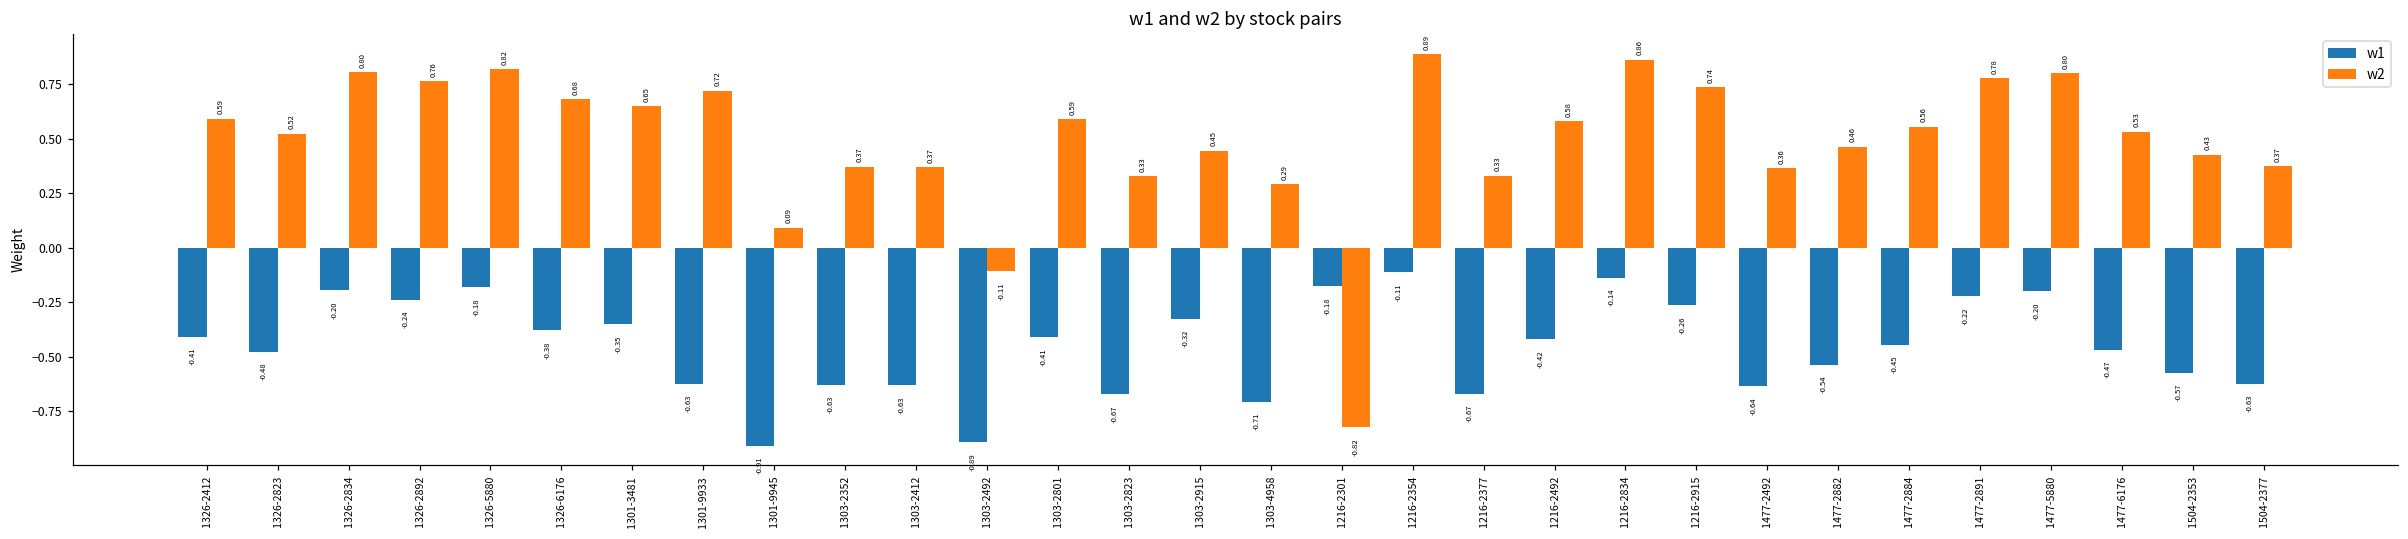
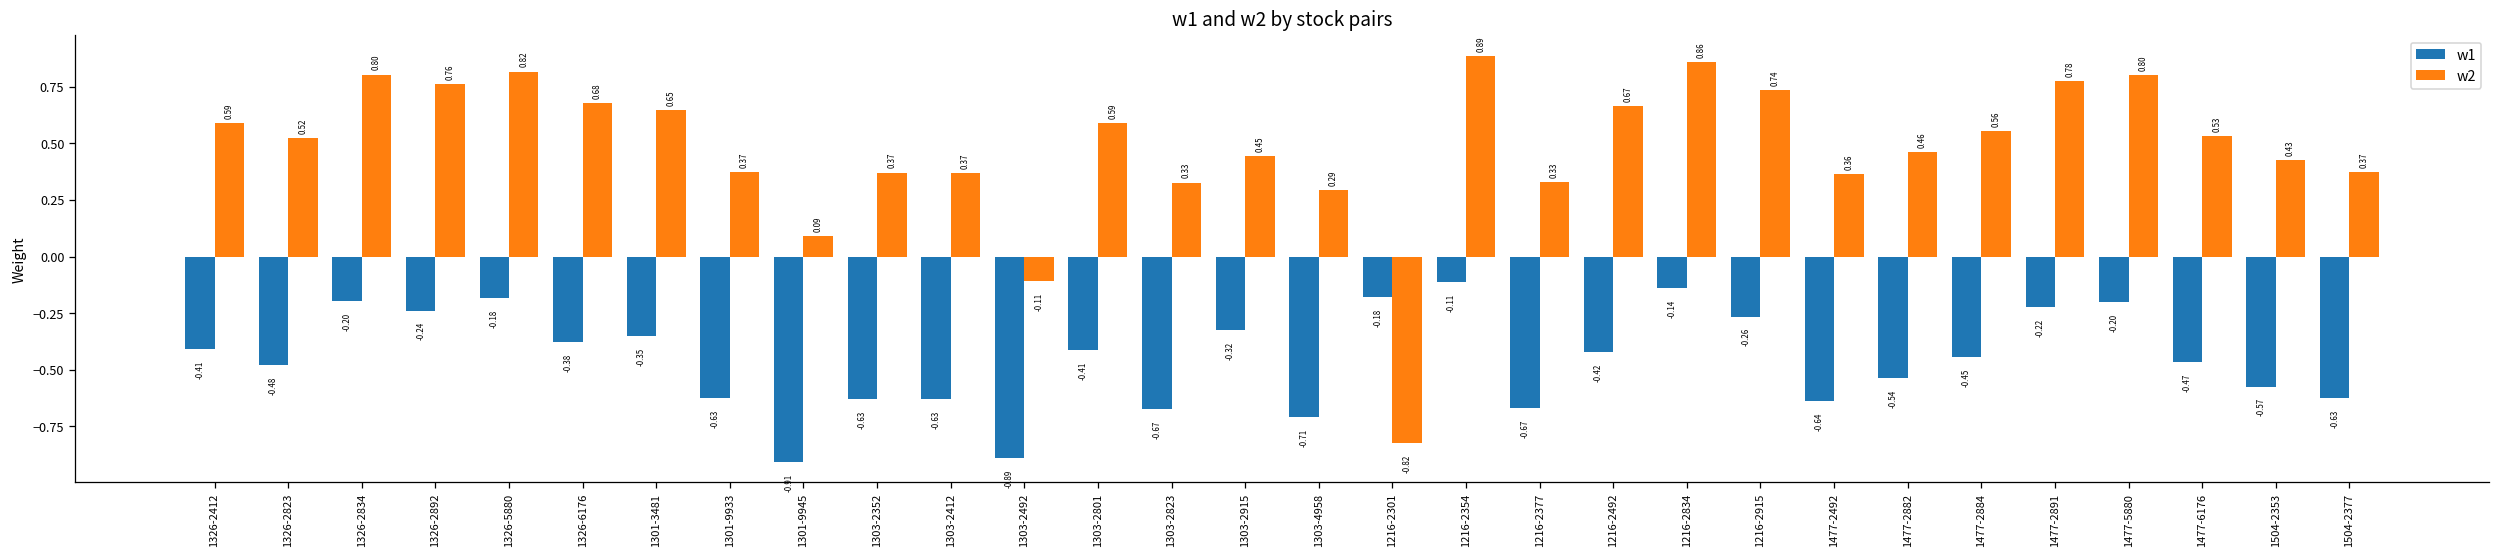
  {
    "w1": {
      "1326-2412": -0.41,
      "1326-2823": -0.48,
      "1326-2834": -0.20,
      "1326-2892": -0.24,
      "1326-5880": -0.18,
      "1326-6176": -0.38,
      "1301-3481": -0.35,
      "1301-9933": -0.63,
      "1301-9945": -0.91,
      "1303-2352": -0.63,
      "1303-2412": -0.63,
      "1303-2492": -0.89,
      "1303-2801": -0.41,
      "1303-2823": -0.67,
      "1303-2915": -0.32,
      "1303-4958": -0.71,
      "1216-2301": -0.18,
      "1216-2354": -0.11,
      "1216-2377": -0.67,
      "1216-2492": -0.42,
      "1216-2834": -0.14,
      "1216-2915": -0.26,
      "1477-2492": -0.64,
      "1477-2882": -0.54,
      "1477-2884": -0.45,
      "1477-2891": -0.22,
      "1477-5880": -0.20,
      "1477-6176": -0.47,
      "1504-2353": -0.57,
      "1504-2377": -0.63
    },
    "w2": {
      "1326-2412": 0.59,
      "1326-2823": 0.52,
      "1326-2834": 0.80,
      "1326-2892": 0.76,
      "1326-5880": 0.82,
      "1326-6176": 0.68,
      "1301-3481": 0.65,
-     "1301-9933": 0.72,
+     "1301-9933": 0.37,
      "1301-9945": 0.09,
      "1303-2352": 0.37,
      "1303-2412": 0.37,
      "1303-2492": -0.11,
      "1303-2801": 0.59,
      "1303-2823": 0.33,
      "1303-2915": 0.45,
      "1303-4958": 0.29,
      "1216-2301": -0.82,
      "1216-2354": 0.89,
      "1216-2377": 0.33,
-     "1216-2492": 0.58,
+     "1216-2492": 0.67,
      "1216-2834": 0.86,
      "1216-2915": 0.74,
      "1477-2492": 0.36,
      "1477-2882": 0.46,
      "1477-2884": 0.56,
      "1477-2891": 0.78,
      "1477-5880": 0.80,
      "1477-6176": 0.53,
      "1504-2353": 0.43,
      "1504-2377": 0.37
    }
  }
